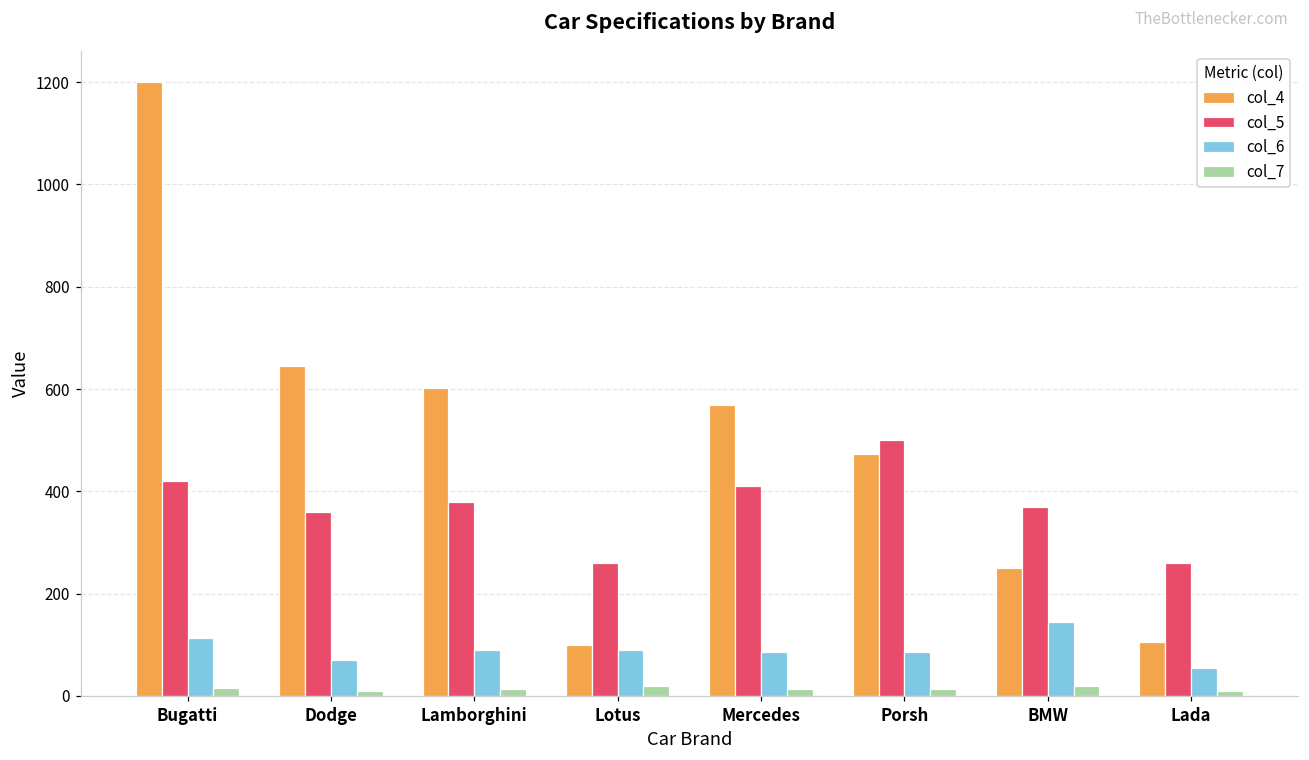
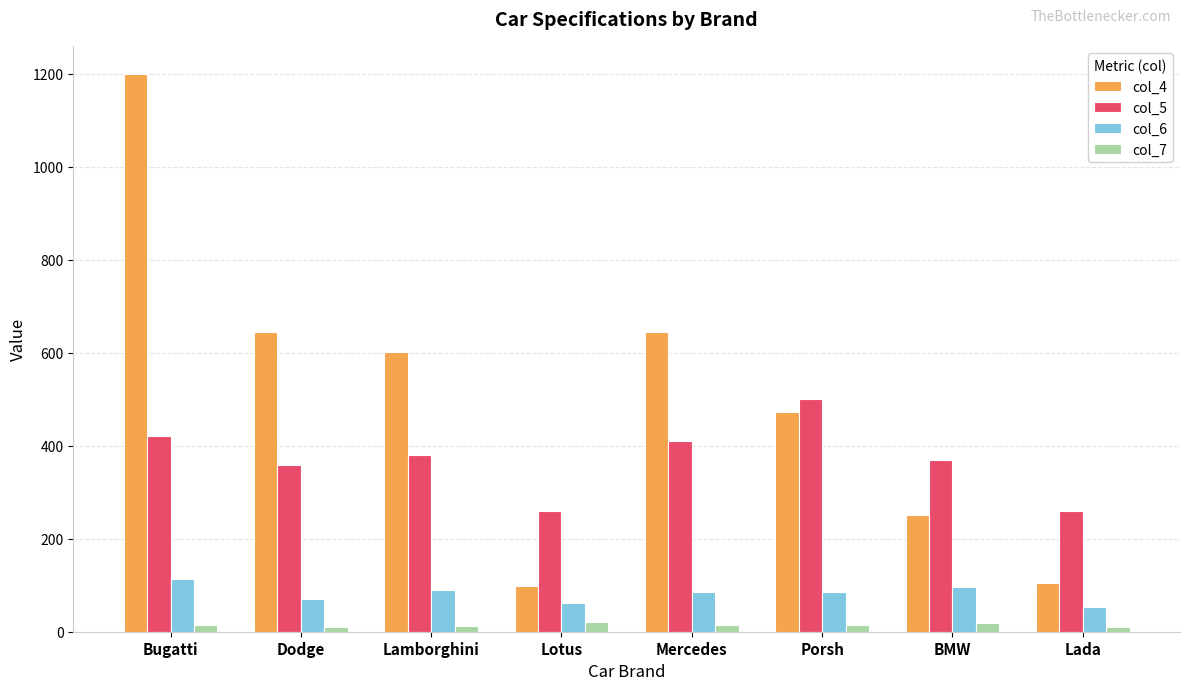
  {
    "col_4": {
      "Bugatti": 1200,
      "Dodge": 650,
      "Lamborghini": 600,
      "Lotus": 100,
-     "Mercedes": 570,
+     "Mercedes": 640,
      "Porsh": 470,
      "BMW": 250,
      "Lada": 110
    },
    "col_5": {
      "Bugatti": 420,
      "Dodge": 360,
      "Lamborghini": 380,
      "Lotus": 260,
      "Mercedes": 410,
      "Porsh": 500,
      "BMW": 370,
      "Lada": 260
    },
    "col_6": {
      "Bugatti": 110,
      "Dodge": 70,
      "Lamborghini": 90,
-     "Lotus": 90,
+     "Lotus": 60,
      "Mercedes": 90,
      "Porsh": 90,
-     "BMW": 140,
+     "BMW": 100,
      "Lada": 50
    },
    "col_7": {
      "Bugatti": 20,
      "Dodge": 10,
      "Lamborghini": 10,
      "Lotus": 20,
      "Mercedes": 10,
      "Porsh": 10,
      "BMW": 20,
      "Lada": 10
    }
  }
